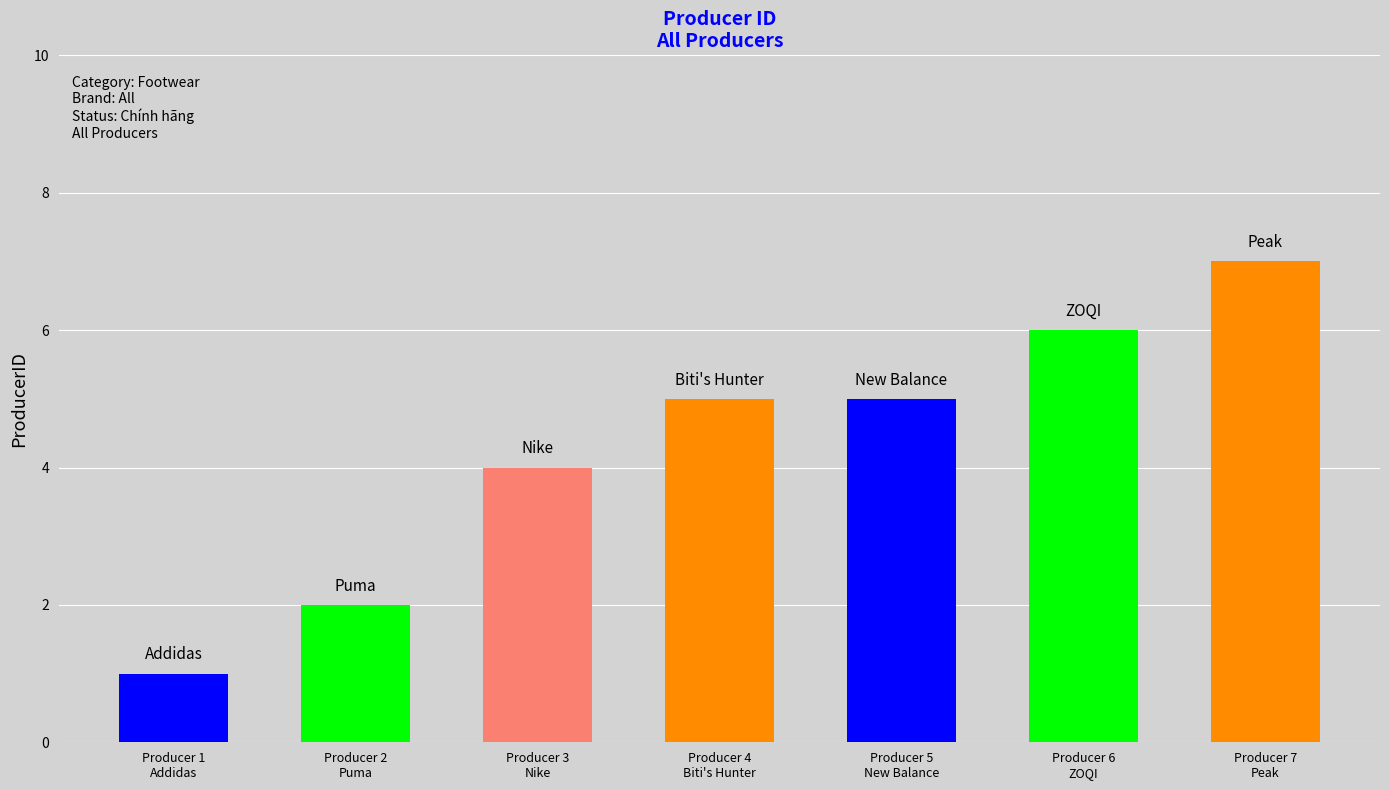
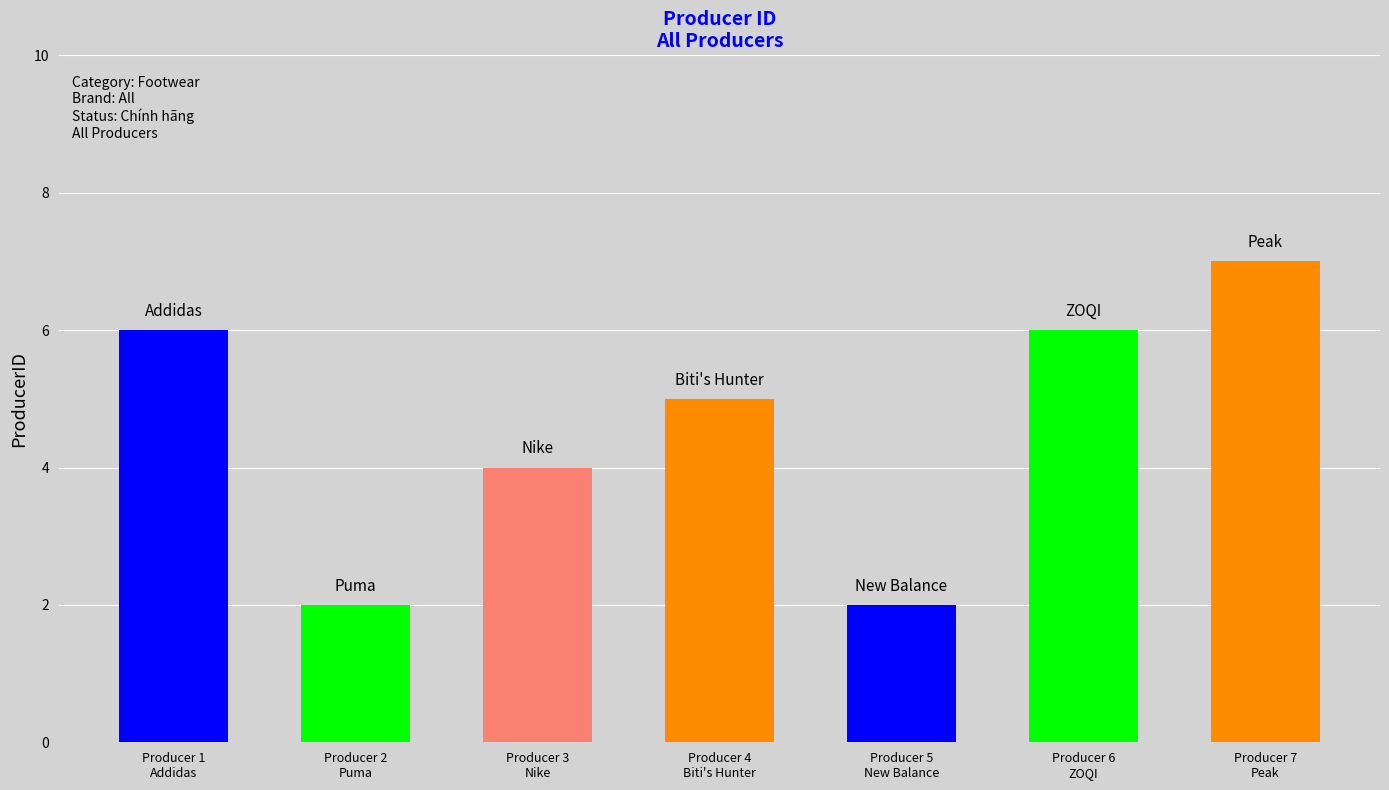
  {
-   "Producer 1 Addidas": 1,
+   "Producer 1 Addidas": 6,
    "Producer 2 Puma": 2,
    "Producer 3 Nike": 4,
    "Producer 4 Biti's Hunter": 5,
-   "Producer 5 New Balance": 5,
+   "Producer 5 New Balance": 2,
    "Producer 6 ZOQI": 6,
    "Producer 7 Peak": 7
  }
